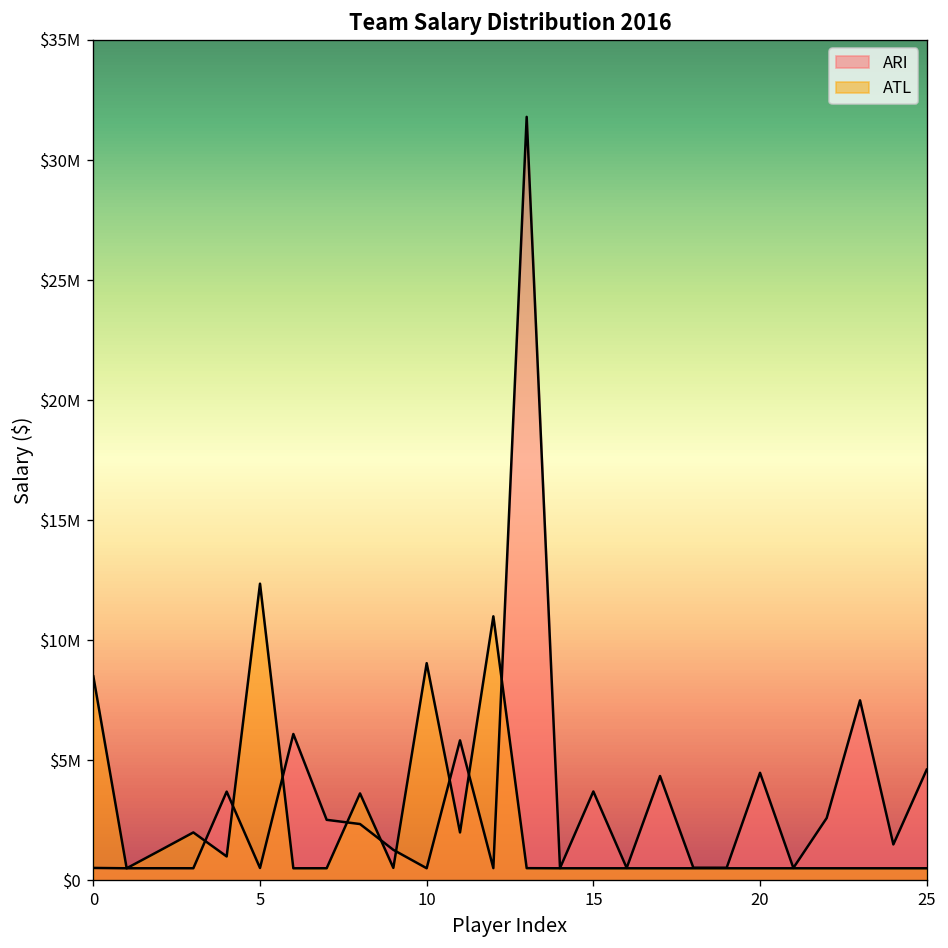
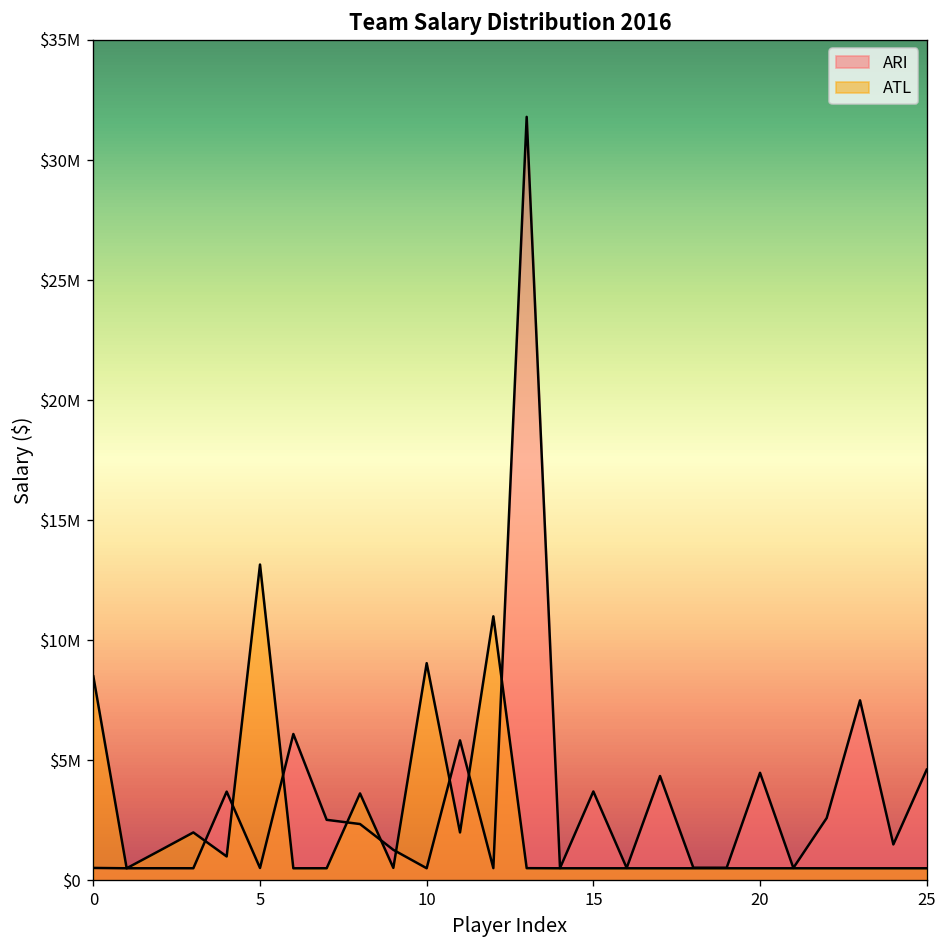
  {
    "ARI": {
      "0": "$500000",
      "5": "$500000",
      "10": "$500000",
      "15": "$3700000",
      "20": "$4500000",
      "25": "$4600000"
    },
    "ATL": {
      "0": "$8500000",
-     "5": "$12400000",
+     "5": "$13200000",
      "10": "$9000000",
      "15": "$500000",
      "20": "$500000",
      "25": "$500000"
    }
  }
